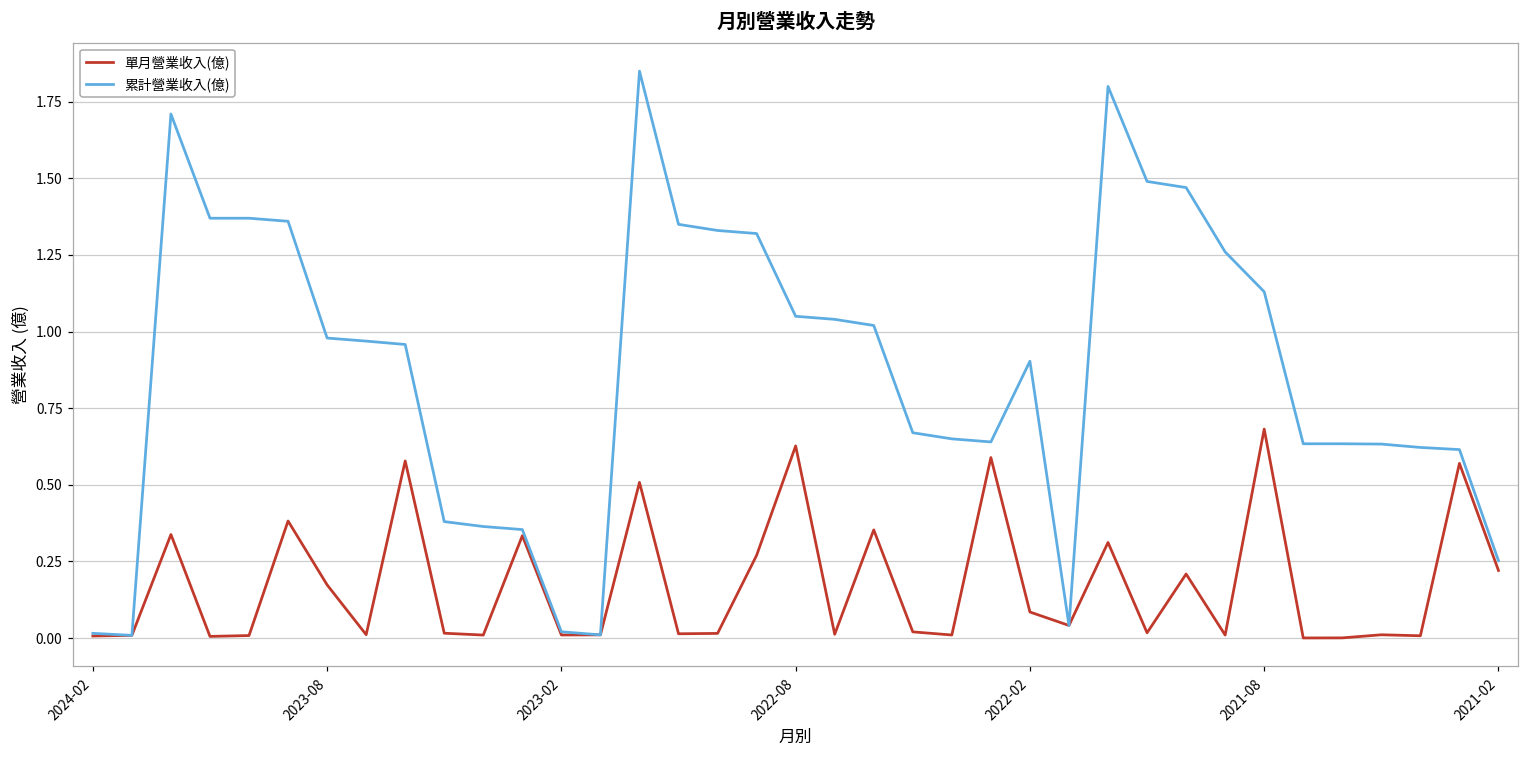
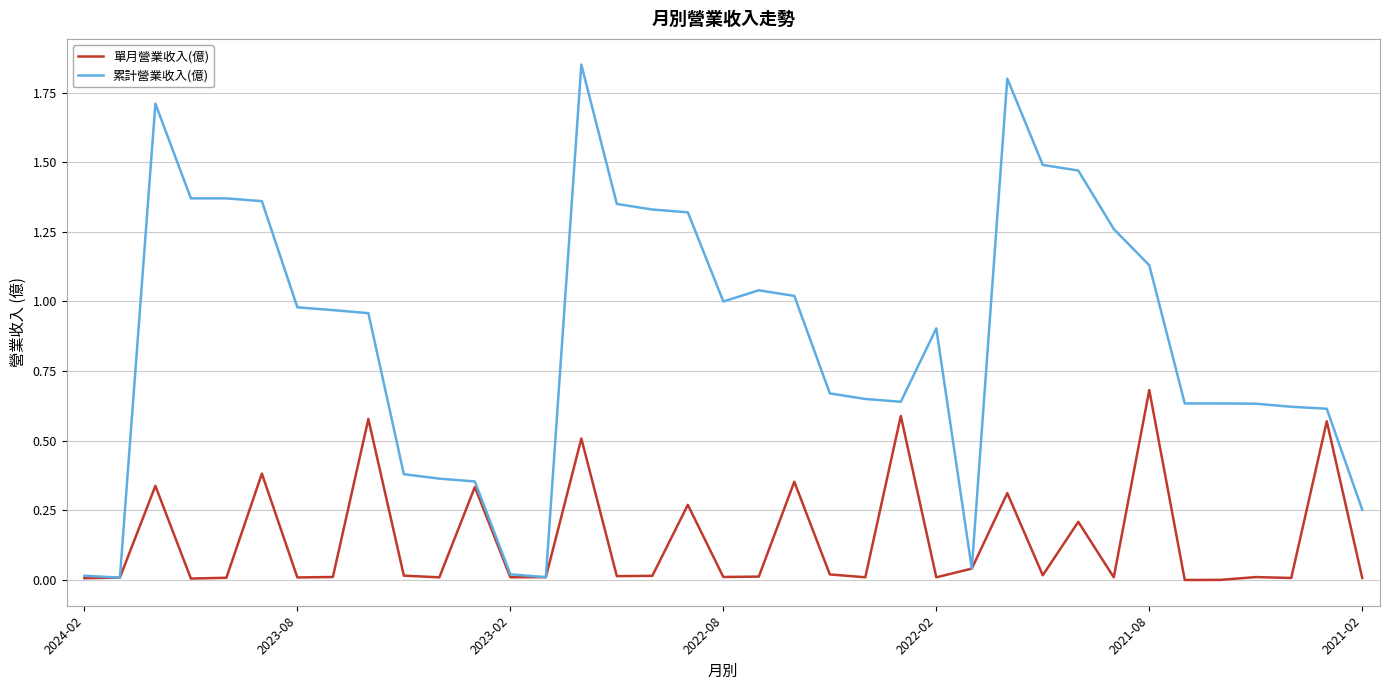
  {
    "單月營業收入(億)": {
-     "2023-08": 0.17,
+     "2023-08": 0.01,
      "2023-02": 0.01,
-     "2022-08": 0.63,
-     "2022-02": 0.09,
+     "2022-08": 0.01,
+     "2022-02": 0.01,
      "2021-08": 0.68,
-     "2021-02": 0.22
+     "2021-02": 0.01
    },
    "累計營業收入(億)": {
      "2023-08": 0.98,
      "2023-02": 0.02,
-     "2022-08": 1.05,
+     "2022-08": 1.00,
      "2022-02": 0.90,
      "2021-08": 1.13,
      "2021-02": 0.25
    }
  }
